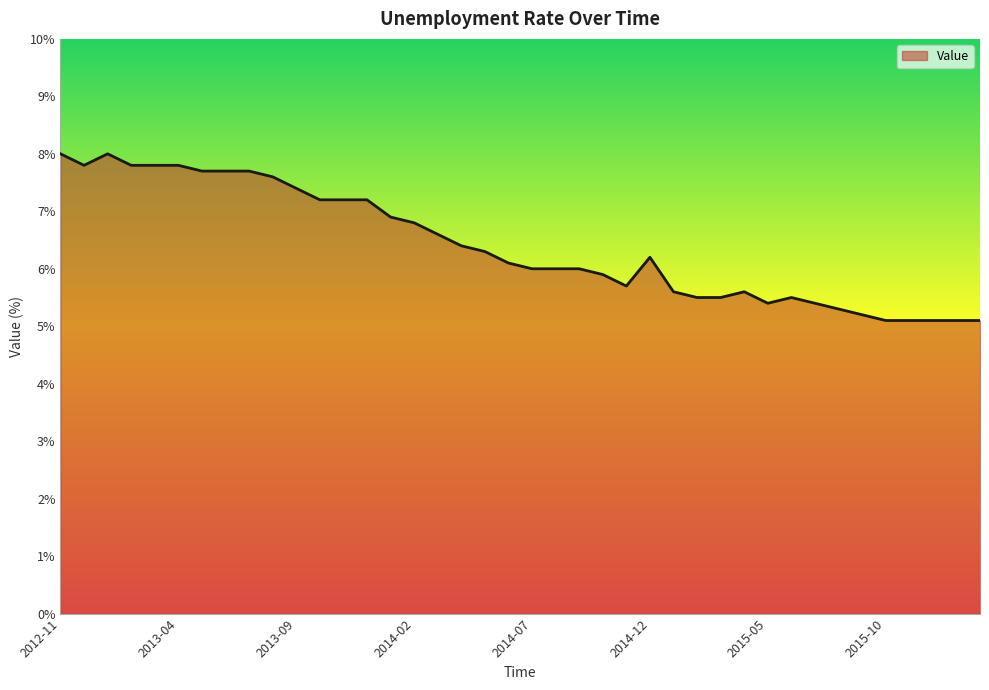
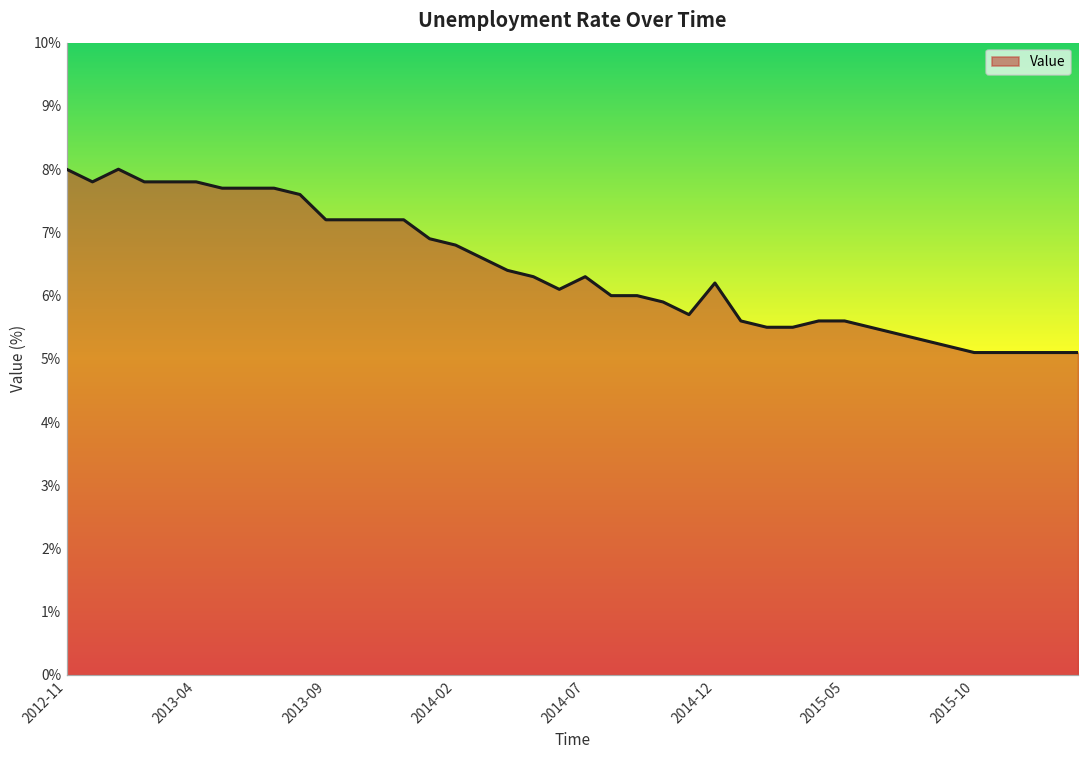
  {
    "2012-11": "8.0%",
    "2013-04": "7.8%",
-   "2013-09": "7.4%",
+   "2013-09": "7.2%",
    "2014-02": "6.8%",
-   "2014-07": "6.0%",
+   "2014-07": "6.3%",
    "2014-12": "6.2%",
-   "2015-05": "5.4%",
+   "2015-05": "5.6%",
    "2015-10": "5.1%"
  }
